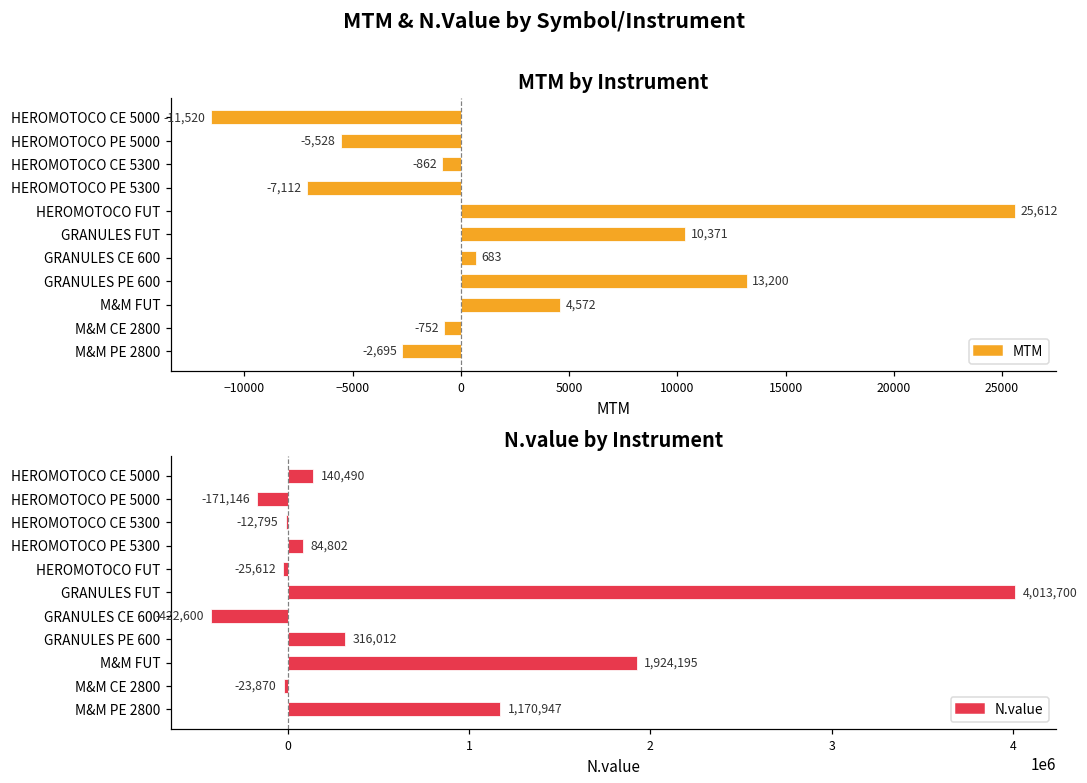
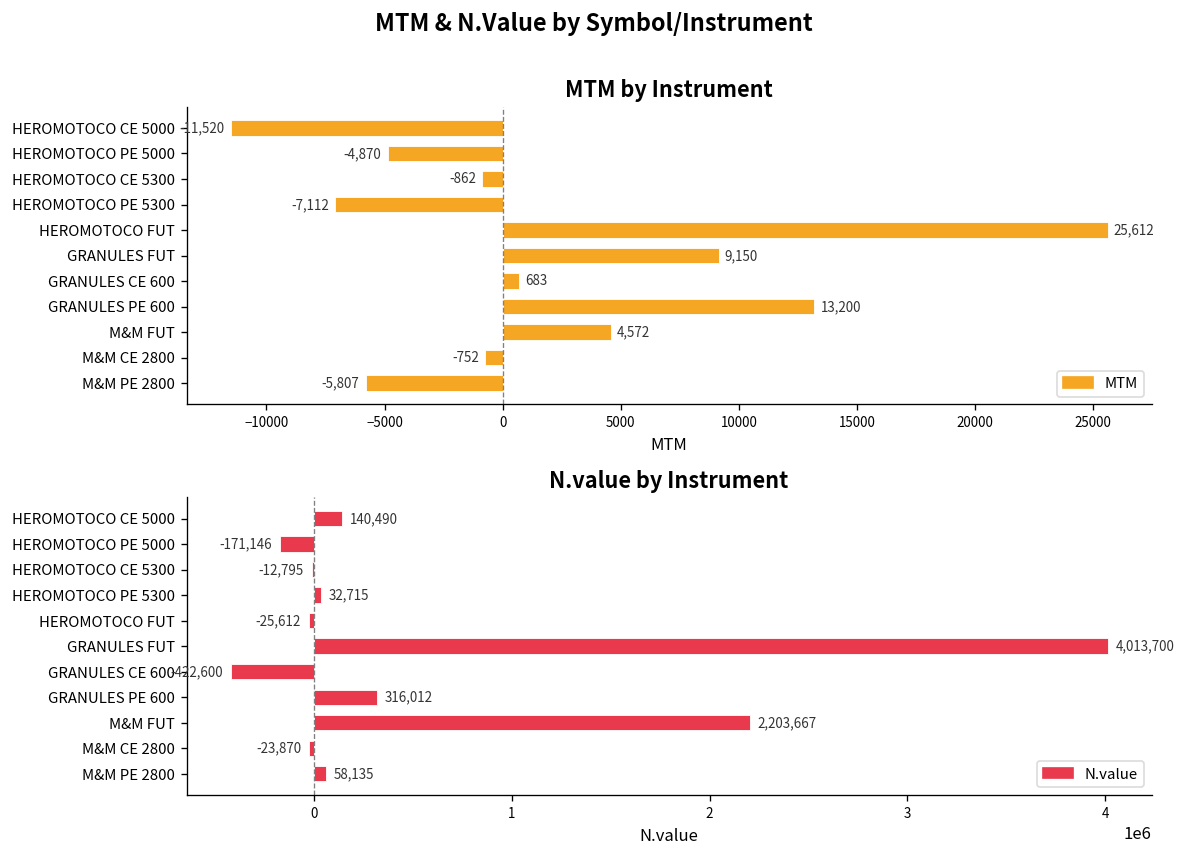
  {
    "MTM by Instrument": {
      "HEROMOTOCO CE 5000": "-11,520",
-     "HEROMOTOCO PE 5000": "-5,528",
+     "HEROMOTOCO PE 5000": "-4,870",
      "HEROMOTOCO CE 5300": "-862",
      "HEROMOTOCO PE 5300": "-7,112",
      "HEROMOTOCO FUT": "25,612",
-     "GRANULES FUT": "10,371",
+     "GRANULES FUT": "9,150",
      "GRANULES CE 600": "683",
      "GRANULES PE 600": "13,200",
      "M&M FUT": "4,572",
      "M&M CE 2800": "-752",
-     "M&M PE 2800": "-2,695"
+     "M&M PE 2800": "-5,807"
    },
    "N.value by Instrument": {
      "HEROMOTOCO CE 5000": "140,490",
      "HEROMOTOCO PE 5000": "-171,146",
      "HEROMOTOCO CE 5300": "-12,795",
-     "HEROMOTOCO PE 5300": "84,802",
+     "HEROMOTOCO PE 5300": "32,715",
      "HEROMOTOCO FUT": "-25,612",
      "GRANULES FUT": "4,013,700",
      "GRANULES CE 600": "-422,600",
      "GRANULES PE 600": "316,012",
-     "M&M FUT": "1,924,195",
+     "M&M FUT": "2,203,667",
      "M&M CE 2800": "-23,870",
-     "M&M PE 2800": "1,170,947"
+     "M&M PE 2800": "58,135"
    }
  }
